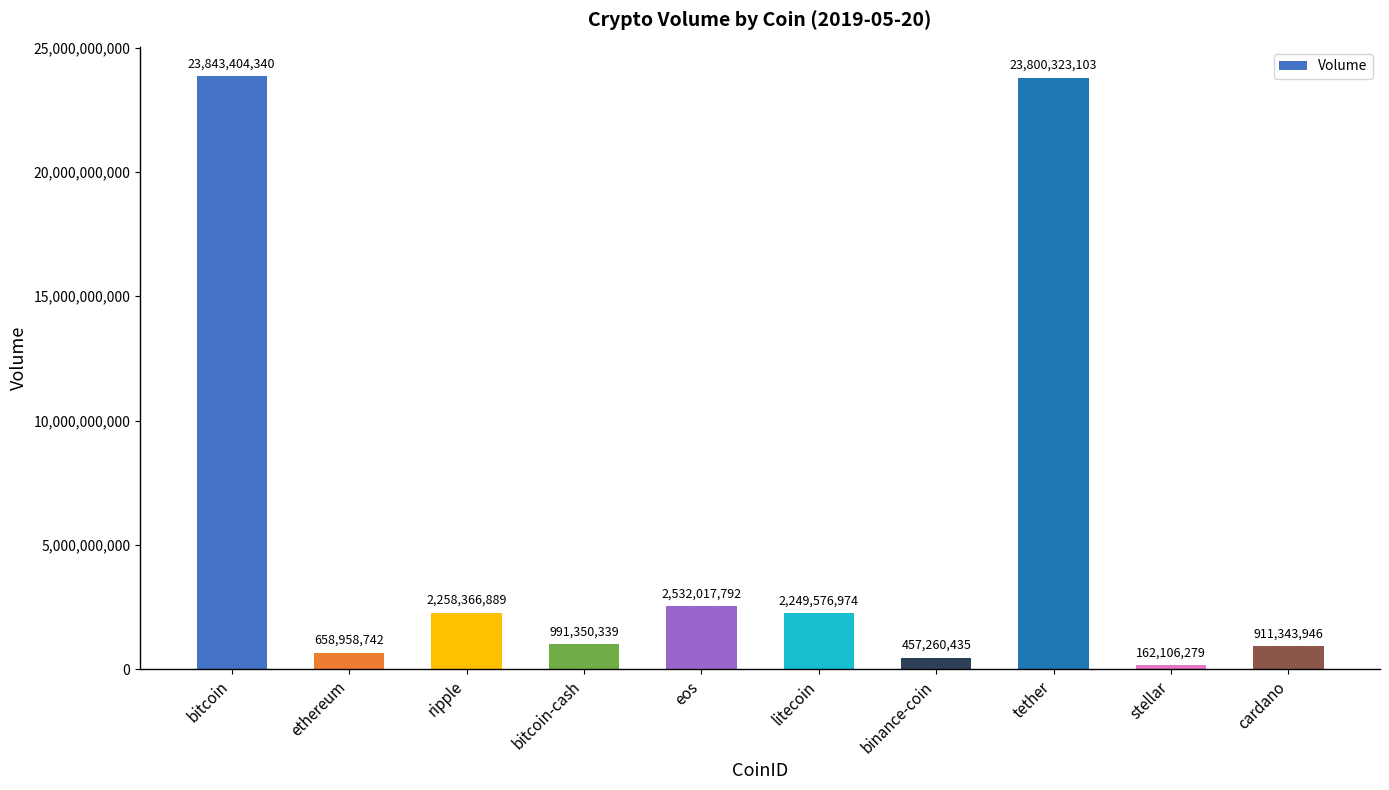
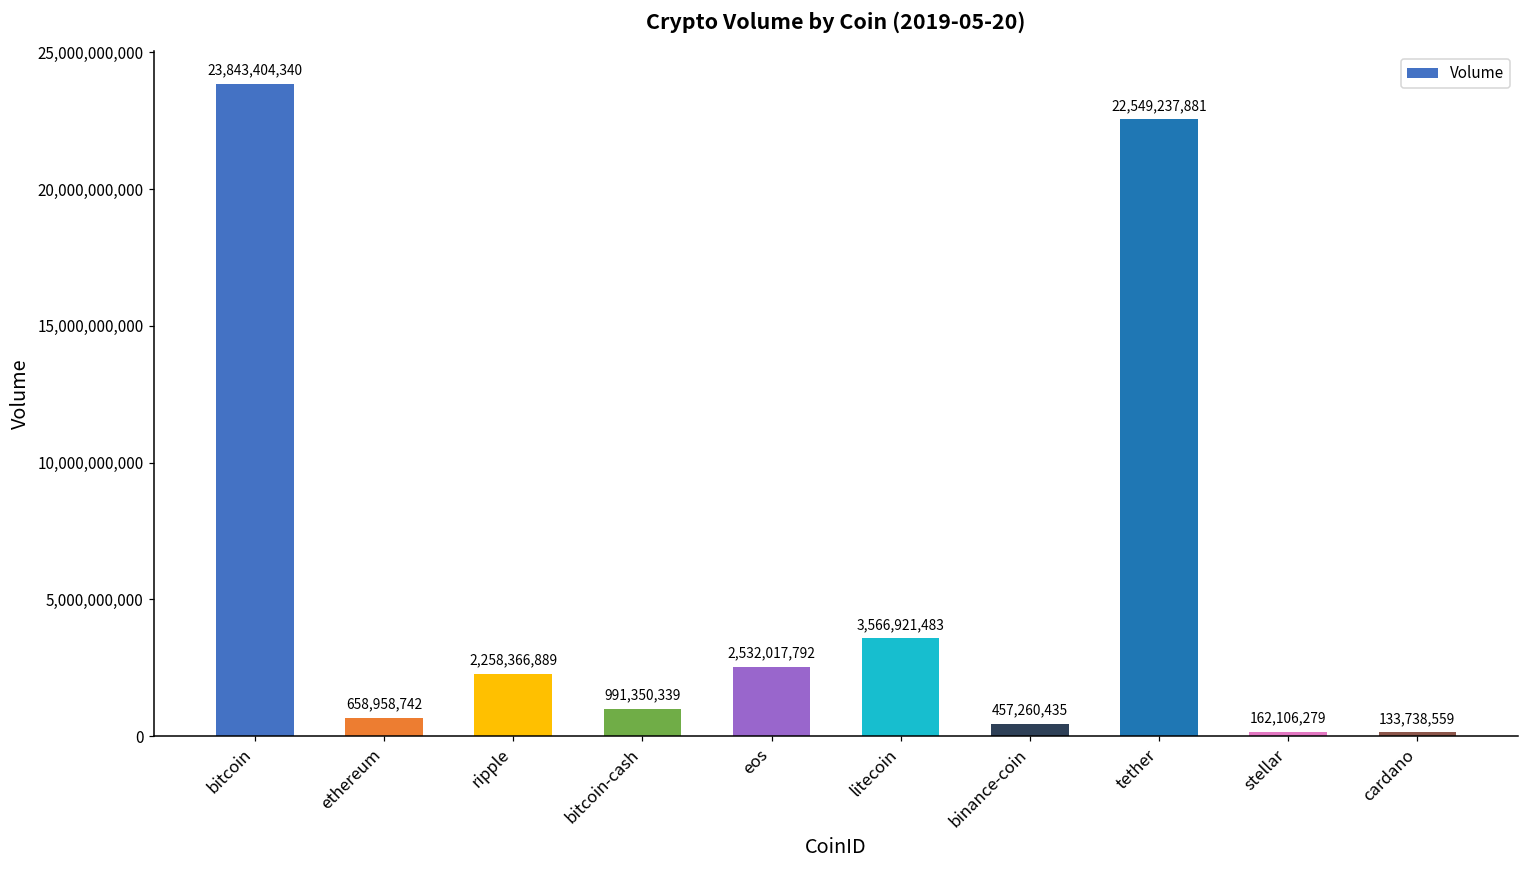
  {
    "bitcoin": "23,843,404,340",
    "ethereum": "658,958,742",
    "ripple": "2,258,366,889",
    "bitcoin-cash": "991,350,339",
    "eos": "2,532,017,792",
-   "litecoin": "2,249,576,974",
+   "litecoin": "3,566,921,483",
    "binance-coin": "457,260,435",
-   "tether": "23,800,323,103",
+   "tether": "22,549,237,881",
    "stellar": "162,106,279",
-   "cardano": "911,343,946"
+   "cardano": "133,738,559"
  }
